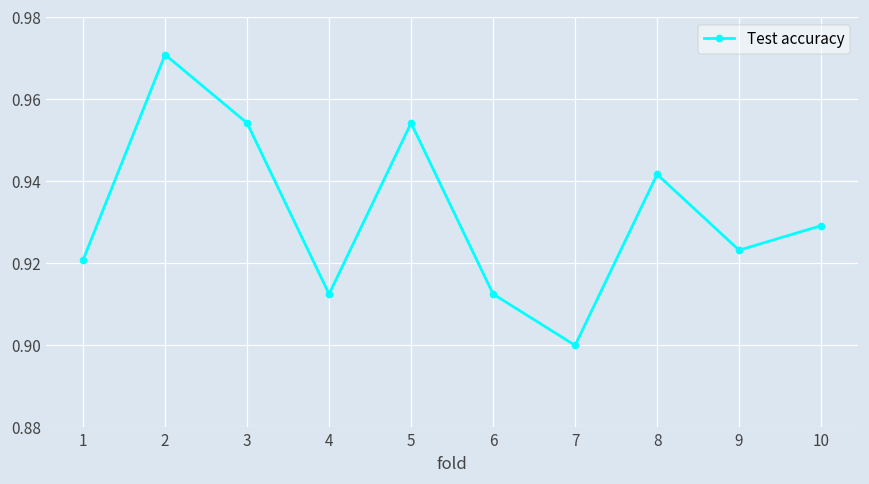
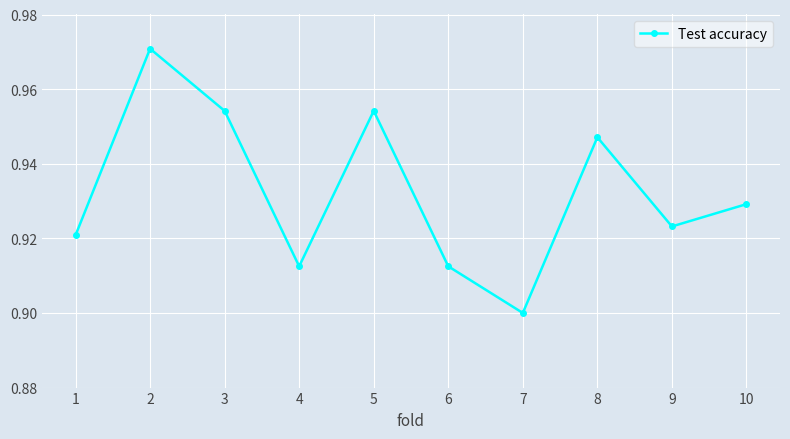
  {
    "1": 0.921,
    "2": 0.971,
    "3": 0.954,
    "4": 0.913,
    "5": 0.954,
    "6": 0.913,
    "7": 0.900,
-   "8": 0.942,
+   "8": 0.947,
    "9": 0.923,
    "10": 0.929
  }
